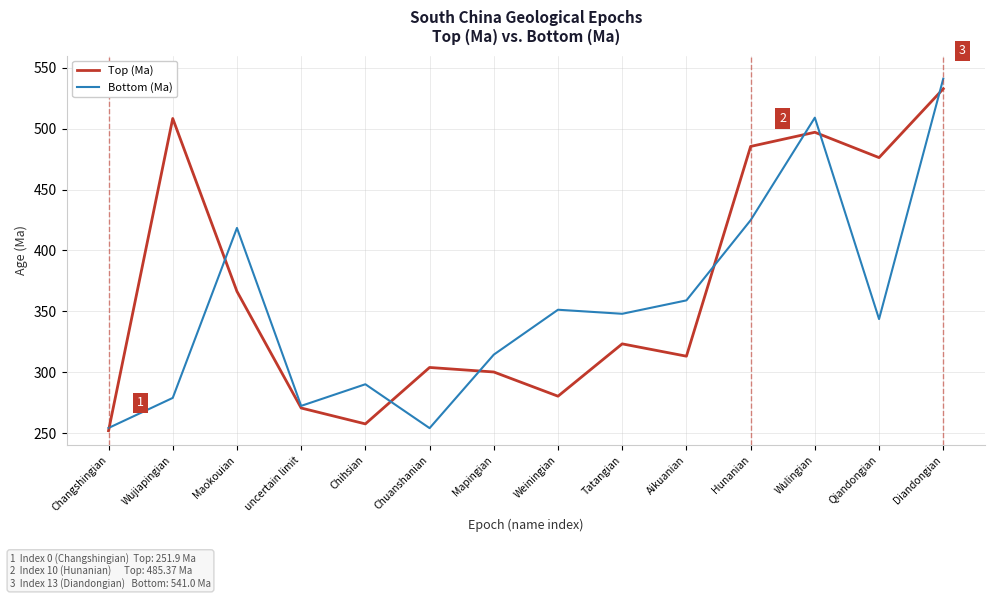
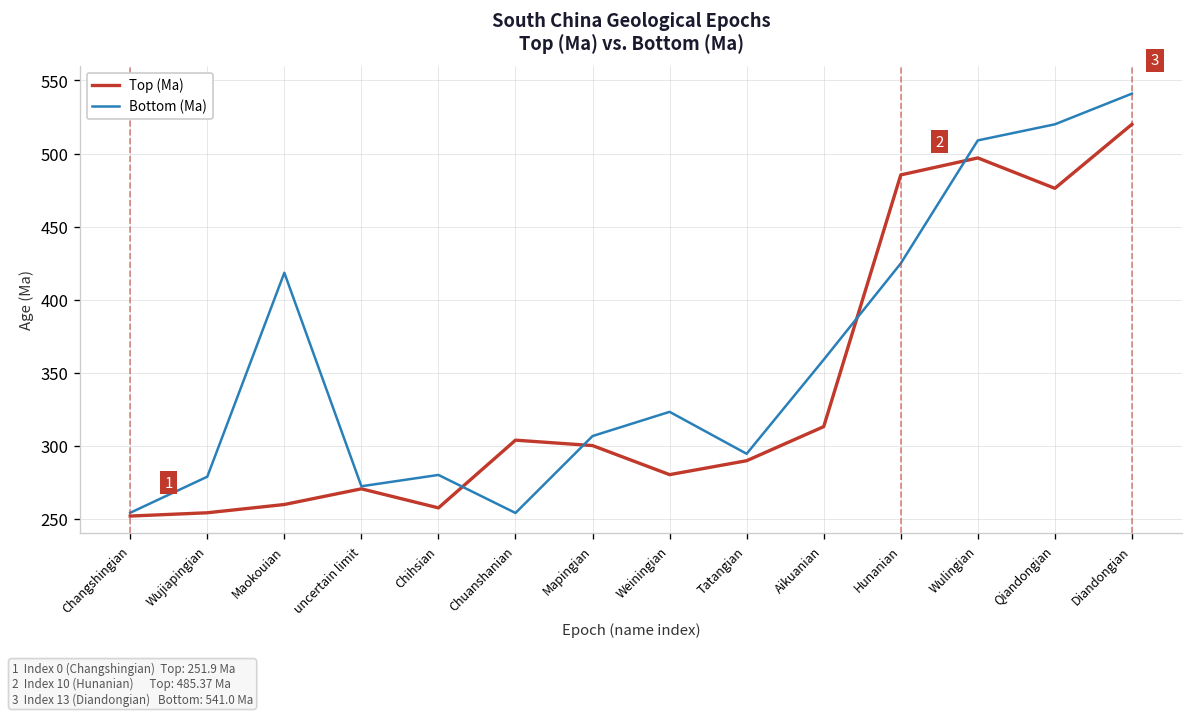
  {
    "Top (Ma)": {
      "Changshingian": 252,
-     "Wujiapingian": 508,
-     "Maokouian": 366,
+     "Wujiapingian": 254,
+     "Maokouian": 260,
      "Chihsian": 258,
      "Chuanshanian": 304,
      "Mapingian": 300,
      "Weiningian": 280,
-     "Tatangian": 323,
+     "Tatangian": 290,
      "Aikuanian": 313,
      "Hunanian": 485,
      "Wulingian": 497,
      "Qiandongian": 476,
-     "Diandongian": 533
+     "Diandongian": 520
    },
    "Bottom (Ma)": {
      "Changshingian": 254,
      "Wujiapingian": 279,
      "Maokouian": 418,
-     "Chihsian": 290,
+     "Chihsian": 280,
      "Chuanshanian": 254,
-     "Mapingian": 314,
-     "Weiningian": 351,
-     "Tatangian": 348,
+     "Mapingian": 307,
+     "Weiningian": 323,
+     "Tatangian": 295,
      "Aikuanian": 359,
      "Hunanian": 425,
      "Wulingian": 509,
-     "Qiandongian": 344,
+     "Qiandongian": 520,
      "Diandongian": 541
    }
  }
